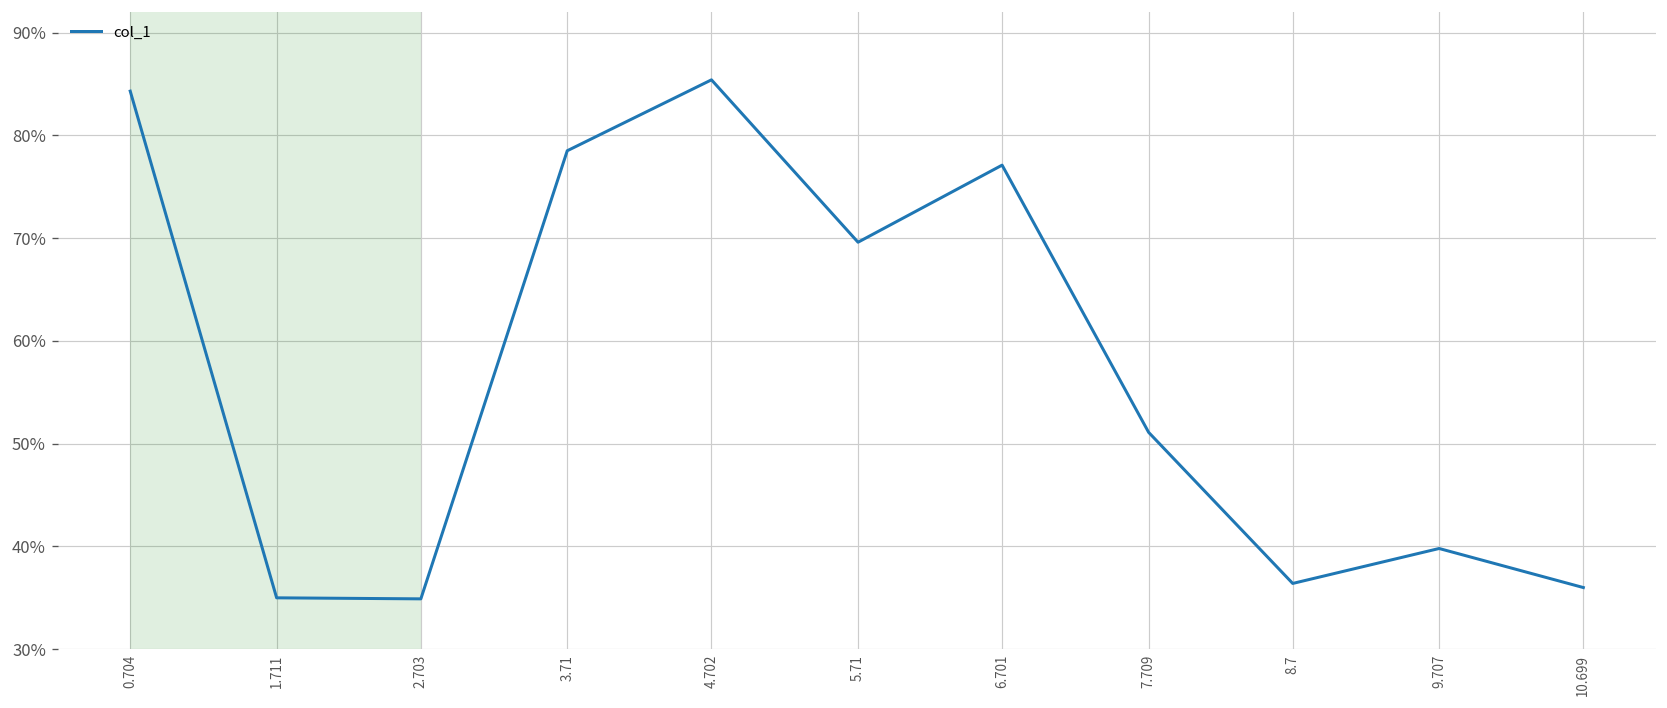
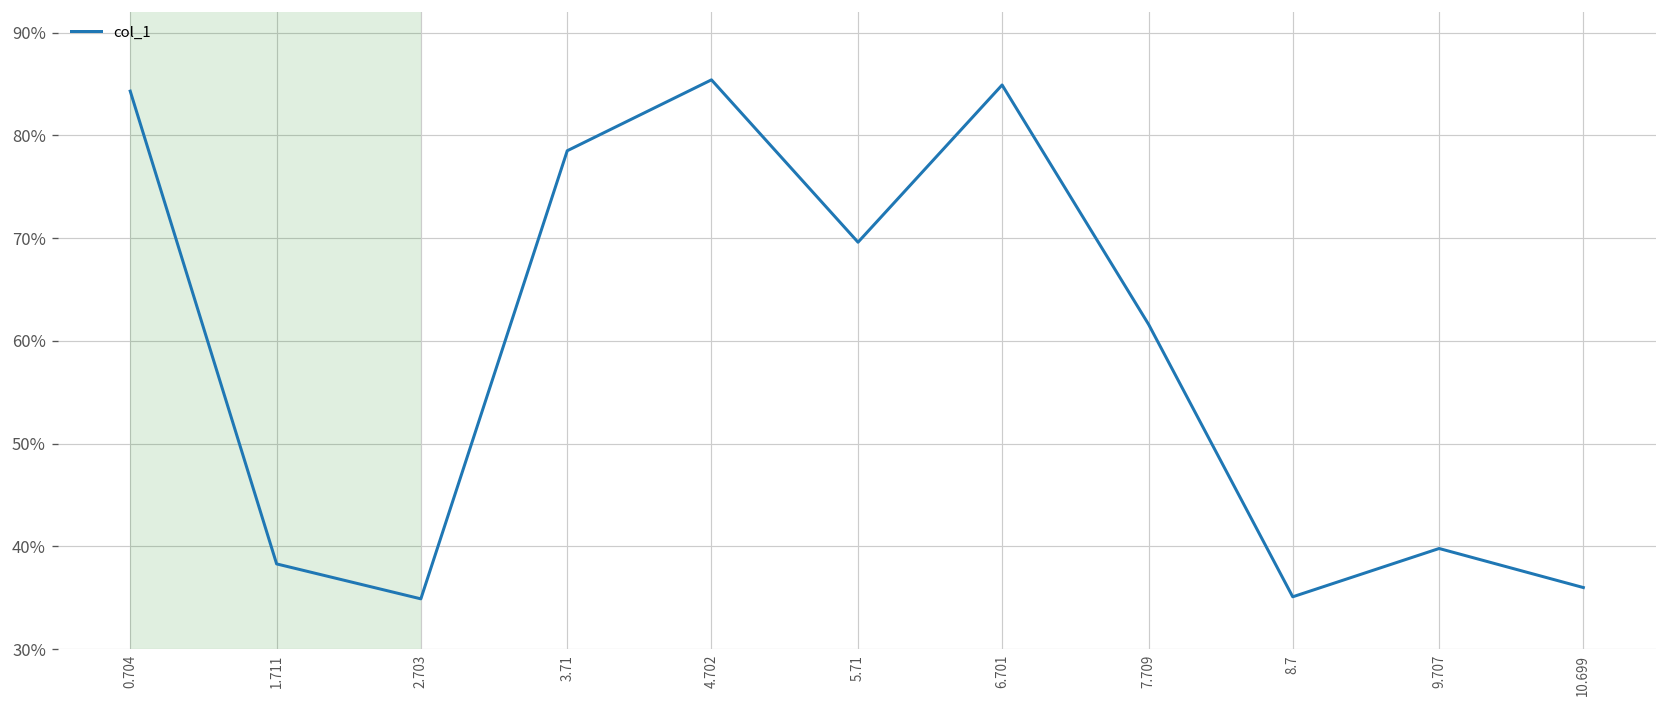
  {
    "0.704": "84%",
-   "1.711": "35%",
+   "1.711": "38%",
    "2.703": "35%",
    "3.71": "79%",
    "4.702": "85%",
    "5.71": "70%",
-   "6.701": "77%",
-   "7.709": "51%",
-   "8.7": "36%",
+   "6.701": "85%",
+   "7.709": "62%",
+   "8.7": "35%",
    "9.707": "40%",
    "10.699": "36%"
  }
